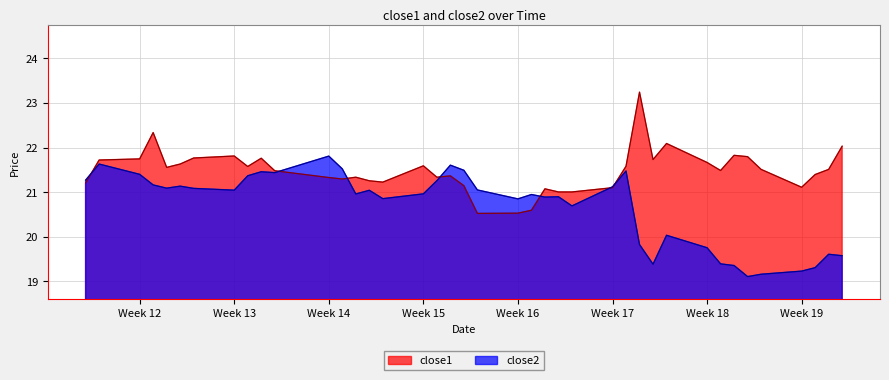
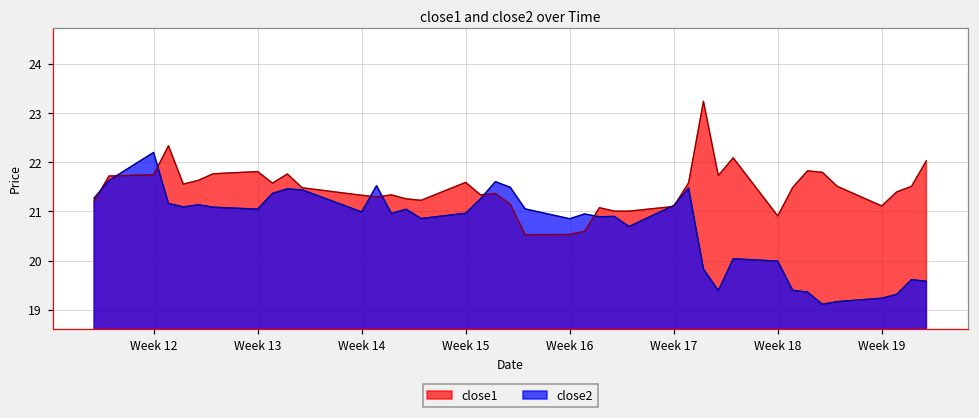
  {
    "close1": {
      "Week 12": 21.7,
      "Week 13": 21.8,
      "Week 14": 21.3,
      "Week 15": 21.6,
      "Week 16": 20.5,
-     "Week 18": 21.7,
+     "Week 18": 20.9,
      "Week 19": 21.1
    },
    "close2": {
-     "Week 12": 21.4,
+     "Week 12": 22.2,
      "Week 13": 21.0,
-     "Week 14": 21.8,
+     "Week 14": 21.0,
      "Week 15": 21.0,
      "Week 16": 20.9,
-     "Week 18": 19.8,
+     "Week 18": 20.0,
      "Week 19": 19.2
    }
  }
